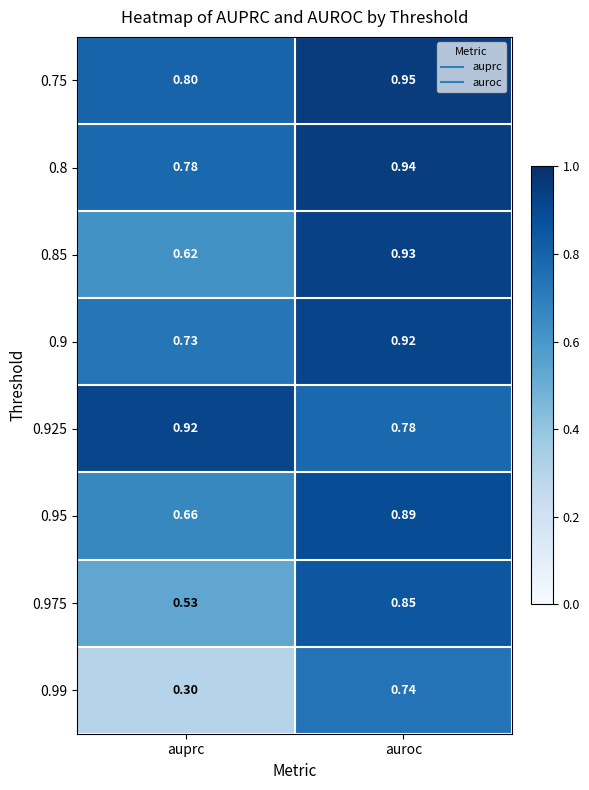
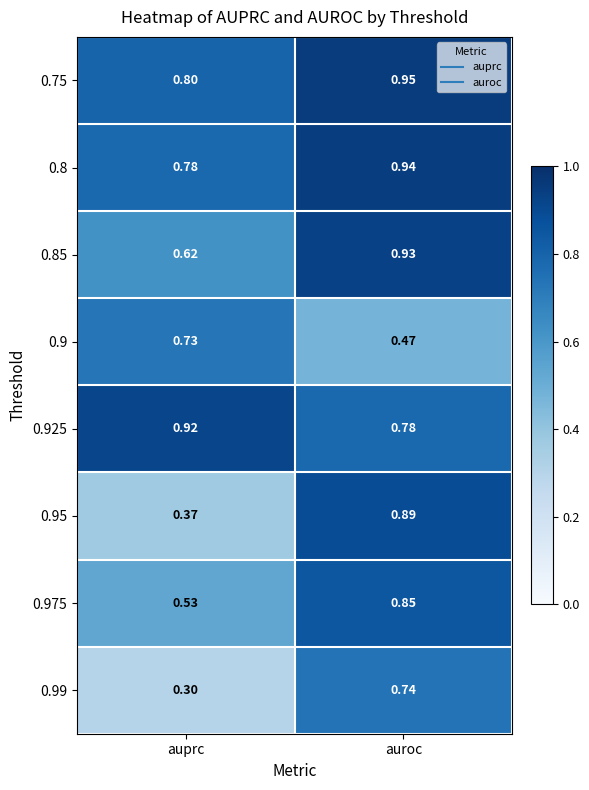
  {
    "0.75": {
      "auprc": 0.80,
      "auroc": 0.95
    },
    "0.8": {
      "auprc": 0.78,
      "auroc": 0.94
    },
    "0.85": {
      "auprc": 0.62,
      "auroc": 0.93
    },
    "0.9": {
      "auprc": 0.73,
-     "auroc": 0.92
+     "auroc": 0.47
    },
    "0.925": {
      "auprc": 0.92,
      "auroc": 0.78
    },
    "0.95": {
-     "auprc": 0.66,
+     "auprc": 0.37,
      "auroc": 0.89
    },
    "0.975": {
      "auprc": 0.53,
      "auroc": 0.85
    },
    "0.99": {
      "auprc": 0.30,
      "auroc": 0.74
    }
  }
